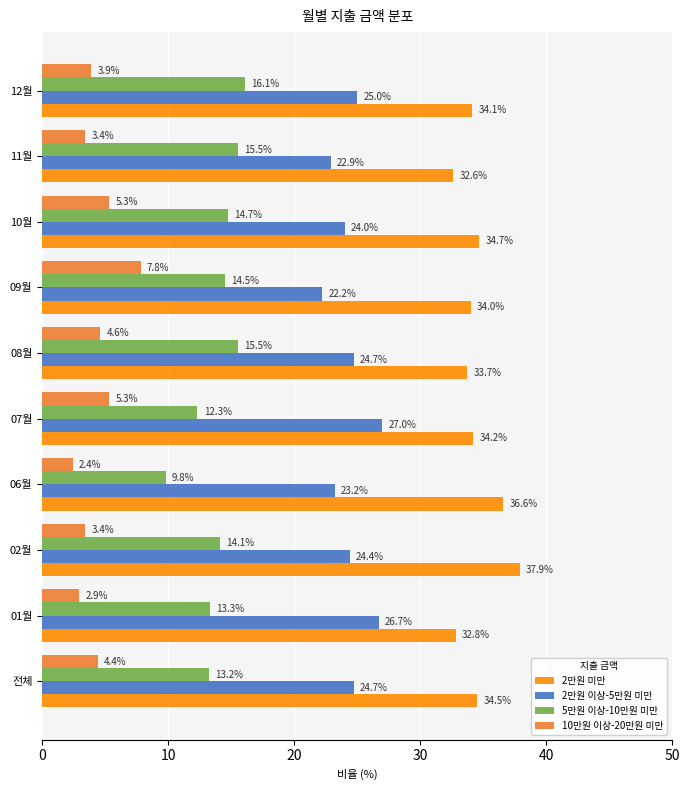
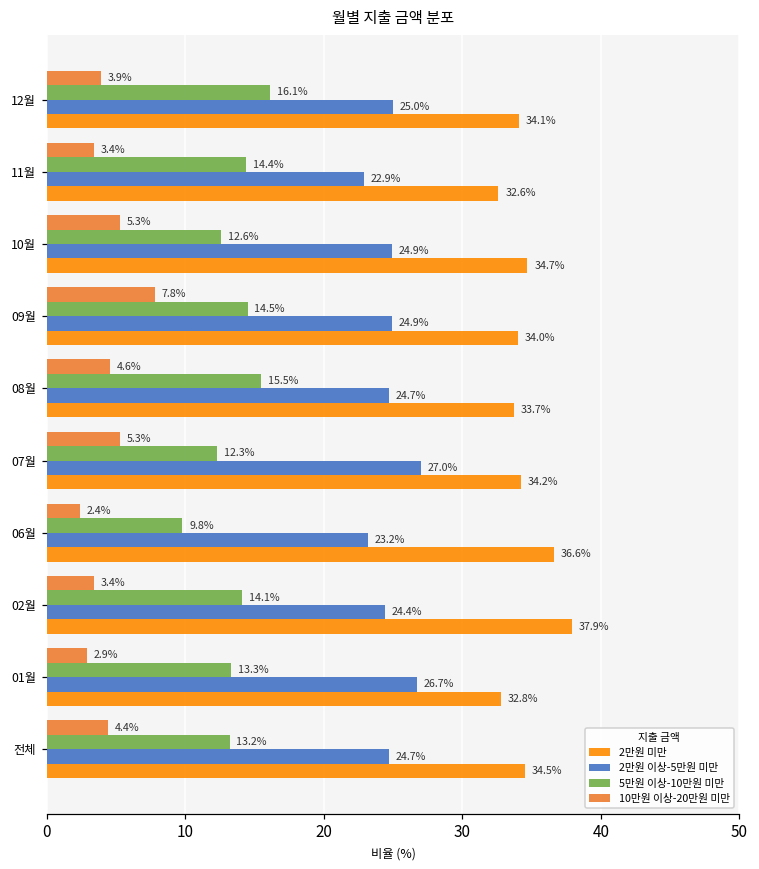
  {
    "2만원 이상-5만원 미만": {
      "12월": "25.0%",
      "11월": "22.9%",
-     "10월": "24.0%",
-     "09월": "22.2%",
+     "10월": "24.9%",
+     "09월": "24.9%",
      "08월": "24.7%",
      "07월": "27.0%",
      "06월": "23.2%",
      "02월": "24.4%",
      "01월": "26.7%",
      "전체": "24.7%"
    },
    "5만원 이상-10만원 미만": {
      "12월": "16.1%",
-     "11월": "15.5%",
-     "10월": "14.7%",
+     "11월": "14.4%",
+     "10월": "12.6%",
      "09월": "14.5%",
      "08월": "15.5%",
      "07월": "12.3%",
      "06월": "9.8%",
      "02월": "14.1%",
      "01월": "13.3%",
      "전체": "13.2%"
    }
  }
